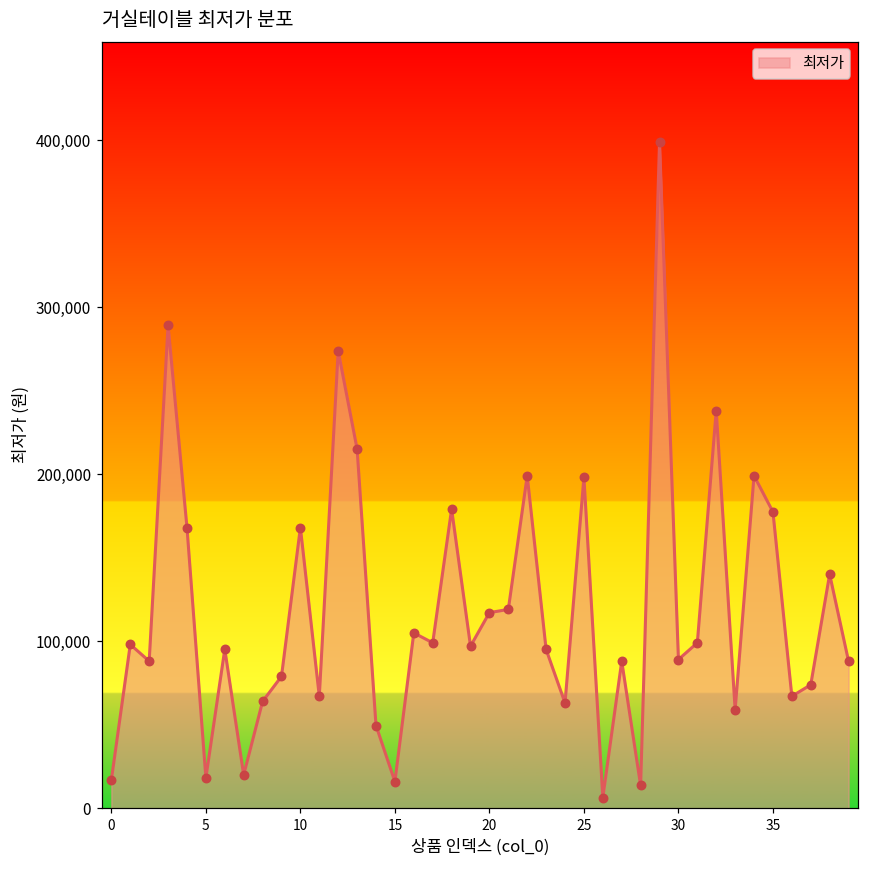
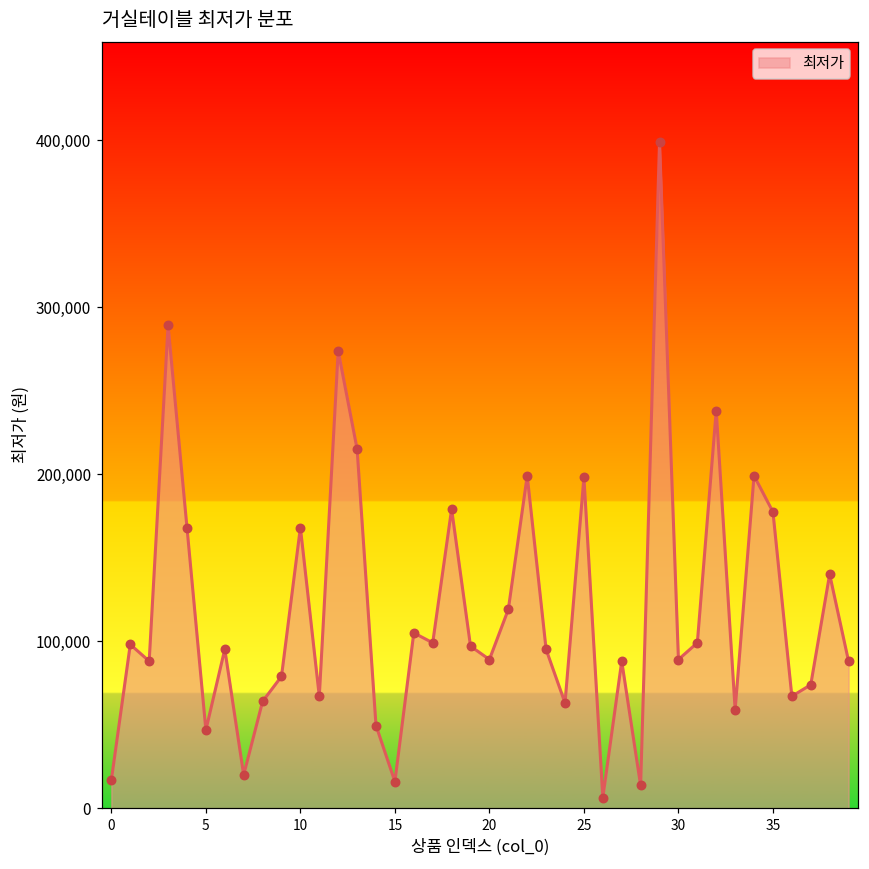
  {
    "0": "17,000",
-   "5": "18,000",
+   "5": "47,000",
    "10": "168,000",
    "15": "16,000",
-   "20": "117,000",
+   "20": "89,000",
    "25": "198,000",
    "30": "89,000",
    "35": "177,000"
  }
